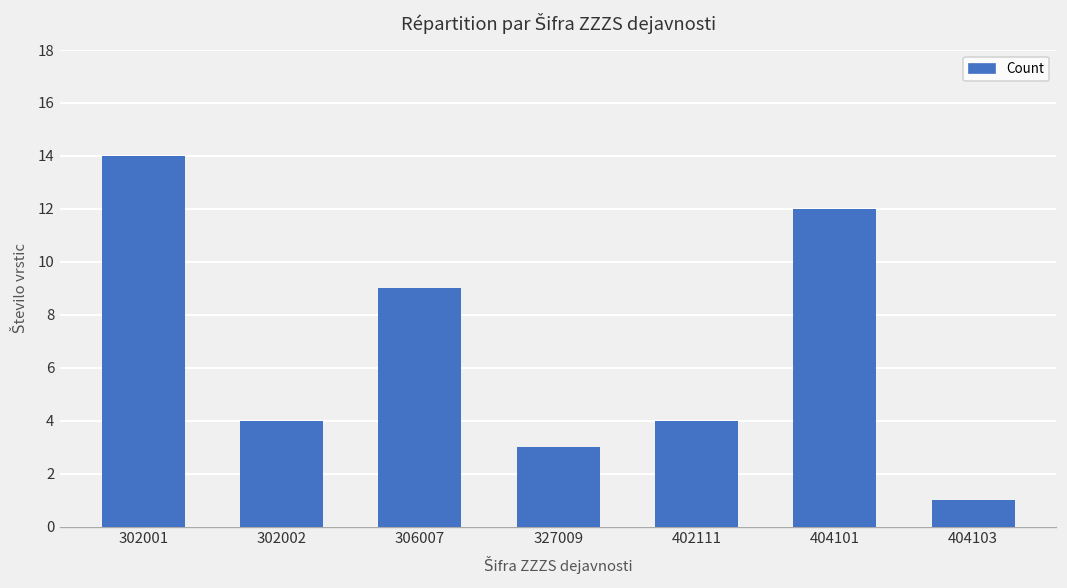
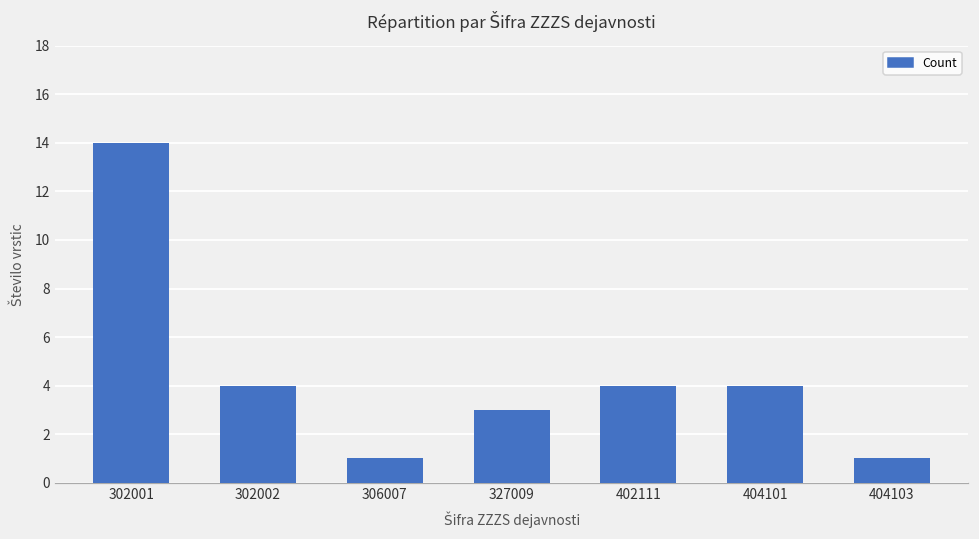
  {
    "302001": 14,
    "302002": 4,
-   "306007": 9,
+   "306007": 1,
    "327009": 3,
    "402111": 4,
-   "404101": 12,
+   "404101": 4,
    "404103": 1
  }
